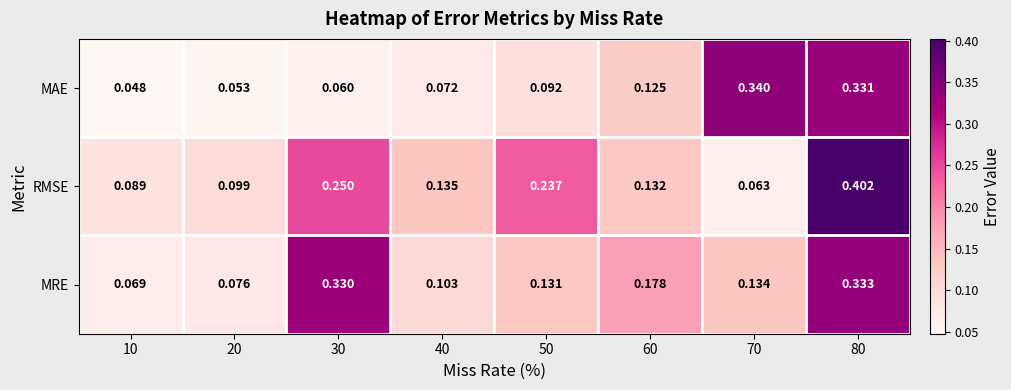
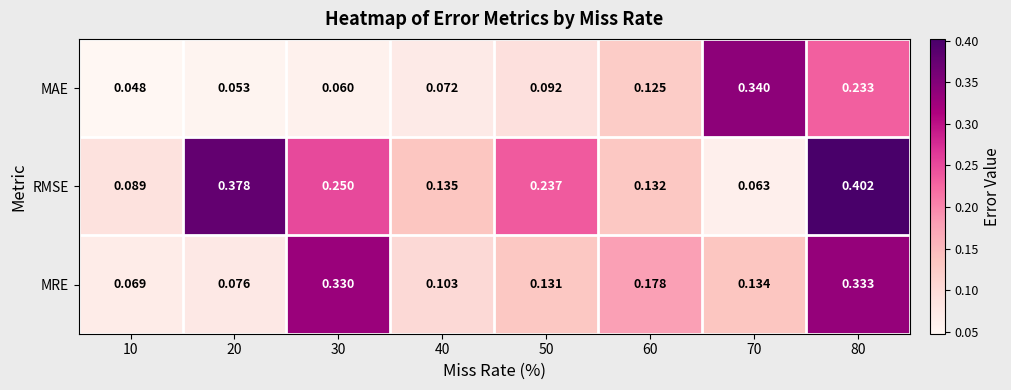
  {
    "MAE": {
      "10": 0.048,
      "20": 0.053,
      "30": 0.060,
      "40": 0.072,
      "50": 0.092,
      "60": 0.125,
      "70": 0.340,
-     "80": 0.331
+     "80": 0.233
    },
    "RMSE": {
      "10": 0.089,
-     "20": 0.099,
+     "20": 0.378,
      "30": 0.250,
      "40": 0.135,
      "50": 0.237,
      "60": 0.132,
      "70": 0.063,
      "80": 0.402
    },
    "MRE": {
      "10": 0.069,
      "20": 0.076,
      "30": 0.330,
      "40": 0.103,
      "50": 0.131,
      "60": 0.178,
      "70": 0.134,
      "80": 0.333
    }
  }
